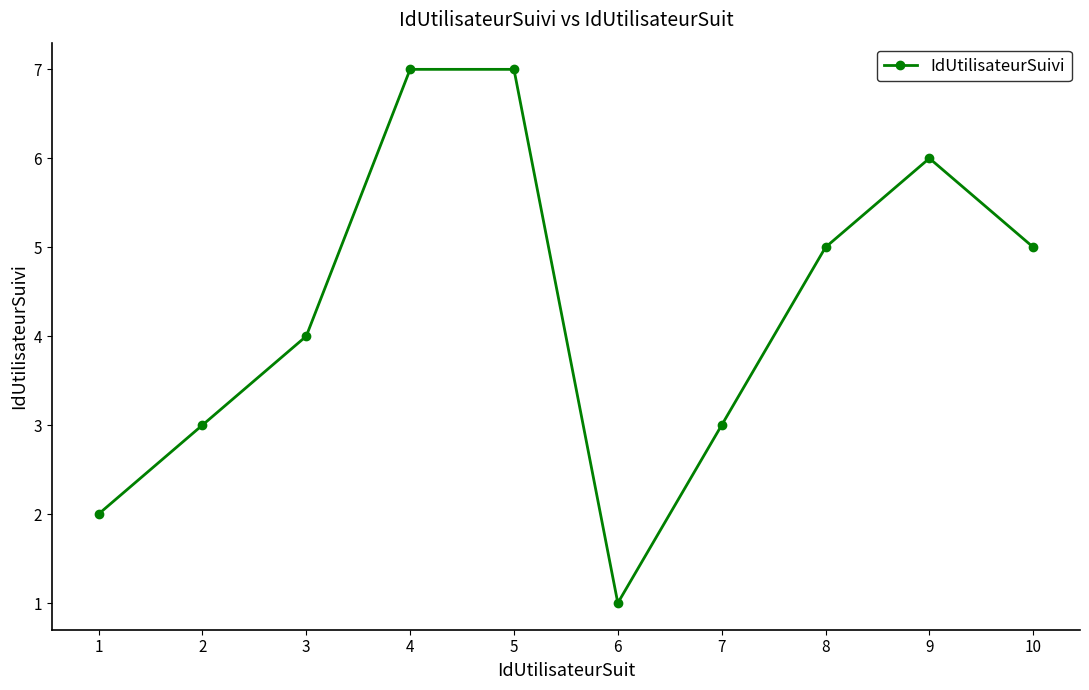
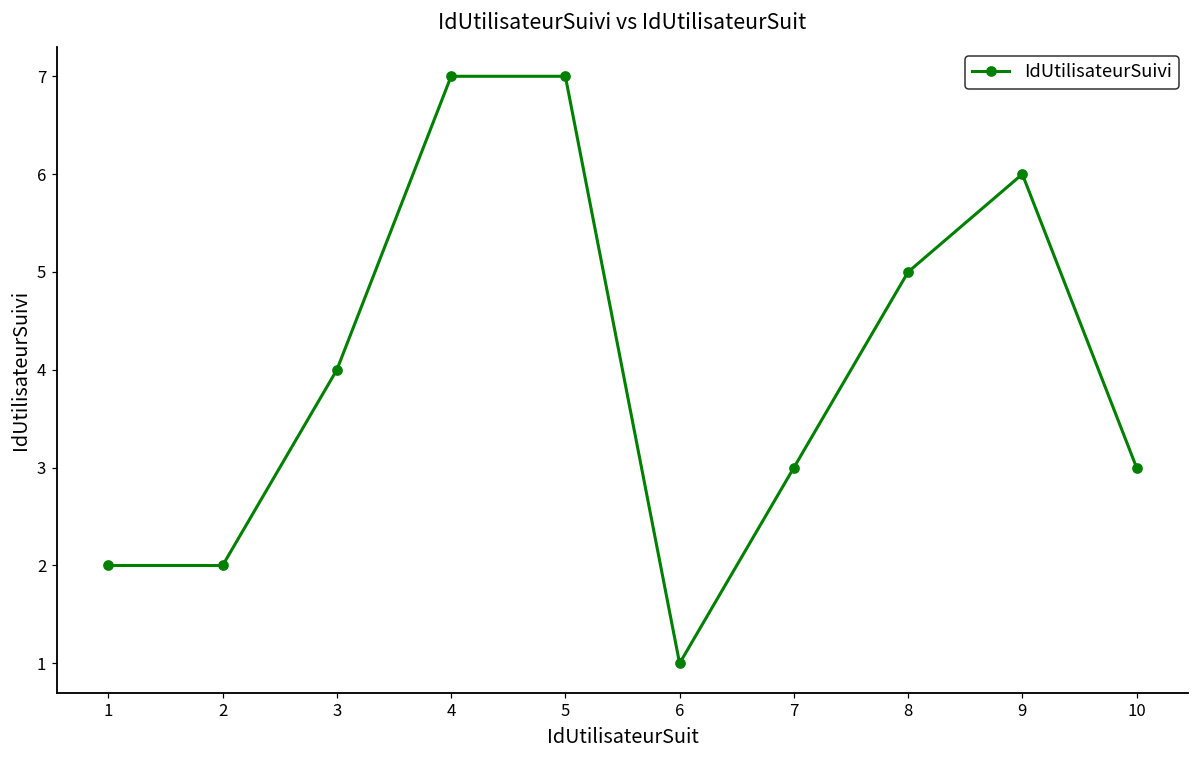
  {
    "1": 2,
-   "2": 3,
+   "2": 2,
    "3": 4,
    "4": 7,
    "5": 7,
    "6": 1,
    "7": 3,
    "8": 5,
    "9": 6,
-   "10": 5
+   "10": 3
  }
